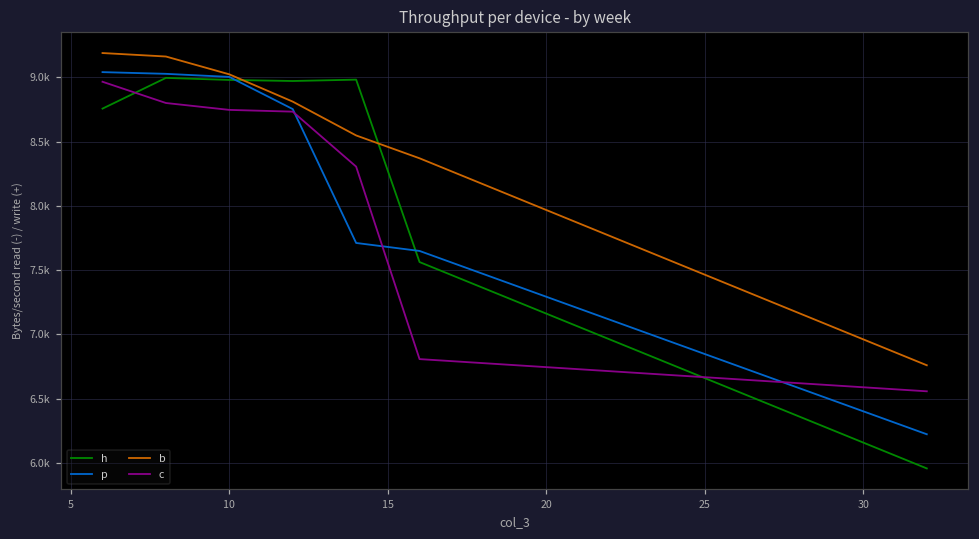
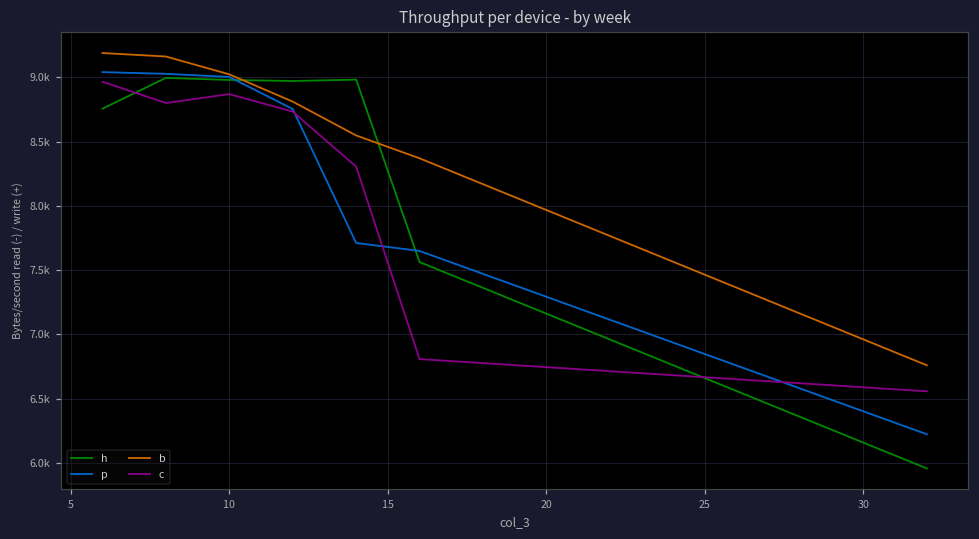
  {
    "h": {
      "10": 8980
    },
    "c": {
-     "10": 8750
+     "10": 8870
    }
  }
